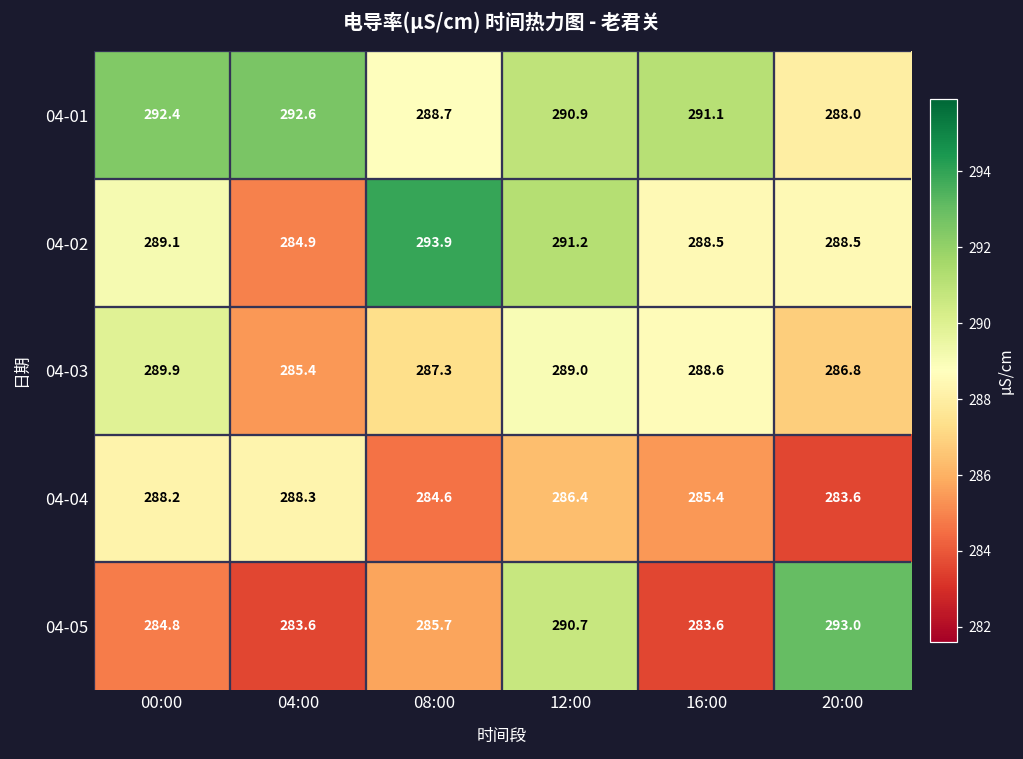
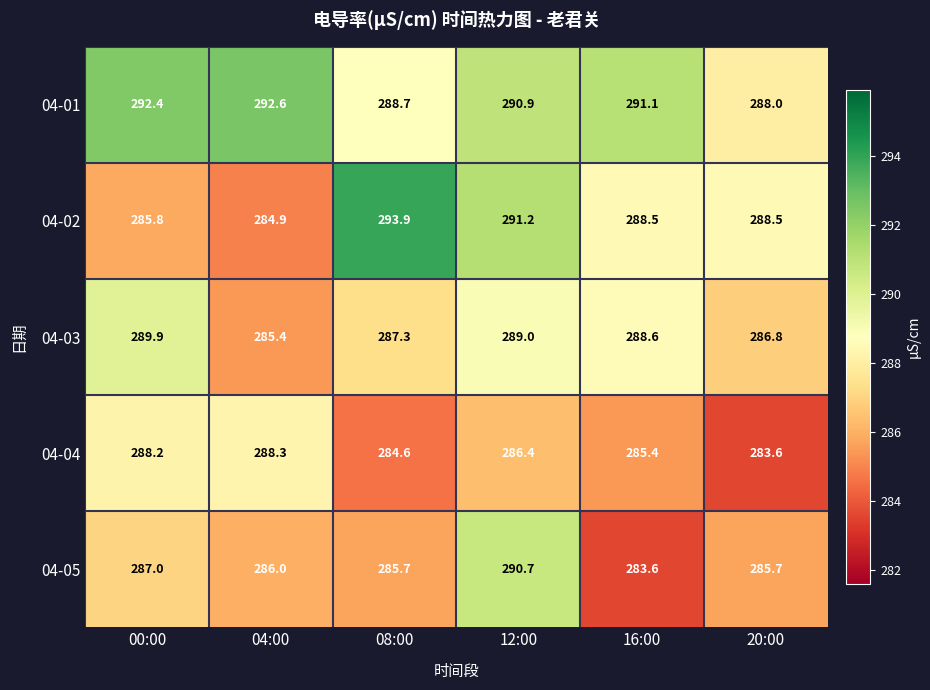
  {
    "04-01": {
      "00:00": 292.4,
      "04:00": 292.6,
      "08:00": 288.7,
      "12:00": 290.9,
      "16:00": 291.1,
      "20:00": 288.0
    },
    "04-02": {
-     "00:00": 289.1,
+     "00:00": 285.8,
      "04:00": 284.9,
      "08:00": 293.9,
      "12:00": 291.2,
      "16:00": 288.5,
      "20:00": 288.5
    },
    "04-03": {
      "00:00": 289.9,
      "04:00": 285.4,
      "08:00": 287.3,
      "12:00": 289.0,
      "16:00": 288.6,
      "20:00": 286.8
    },
    "04-04": {
      "00:00": 288.2,
      "04:00": 288.3,
      "08:00": 284.6,
      "12:00": 286.4,
      "16:00": 285.4,
      "20:00": 283.6
    },
    "04-05": {
-     "00:00": 284.8,
-     "04:00": 283.6,
+     "00:00": 287.0,
+     "04:00": 286.0,
      "08:00": 285.7,
      "12:00": 290.7,
      "16:00": 283.6,
-     "20:00": 293.0
+     "20:00": 285.7
    }
  }
